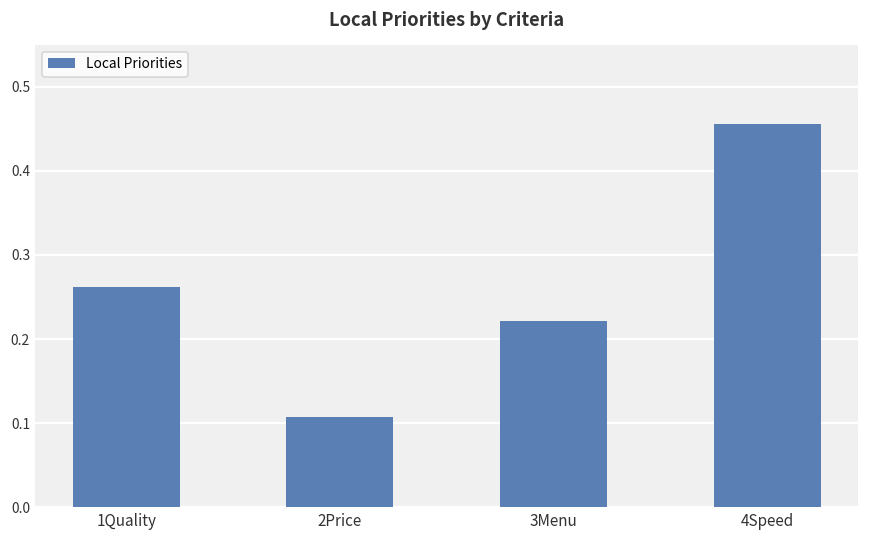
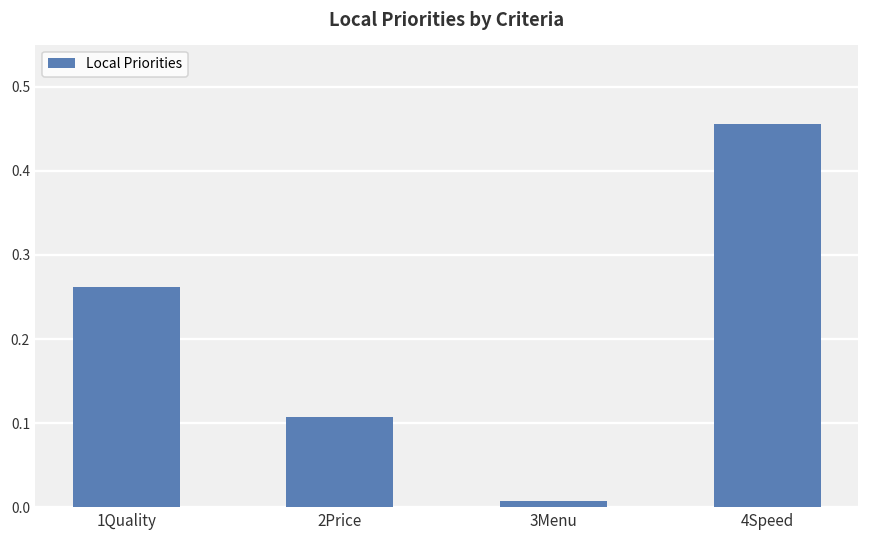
  {
    "1Quality": 0.26,
    "2Price": 0.11,
-   "3Menu": 0.22,
+   "3Menu": 0.01,
    "4Speed": 0.46
  }
